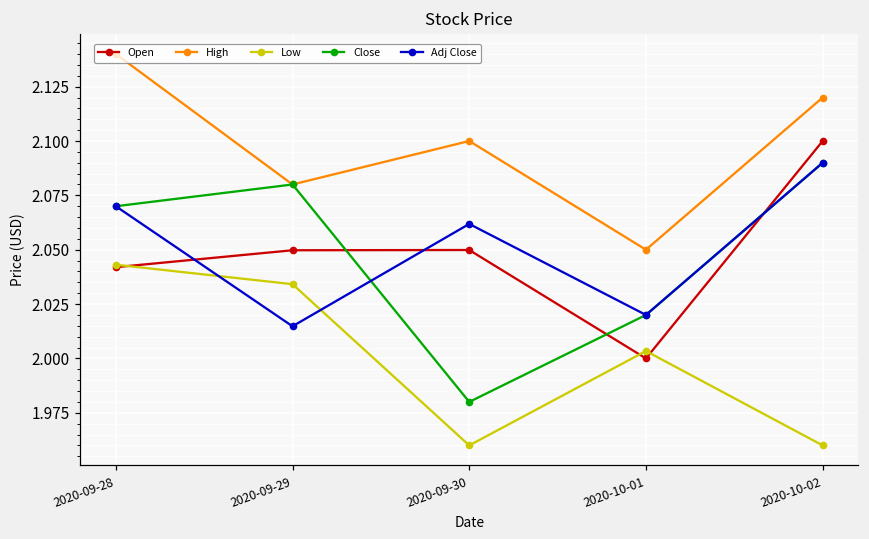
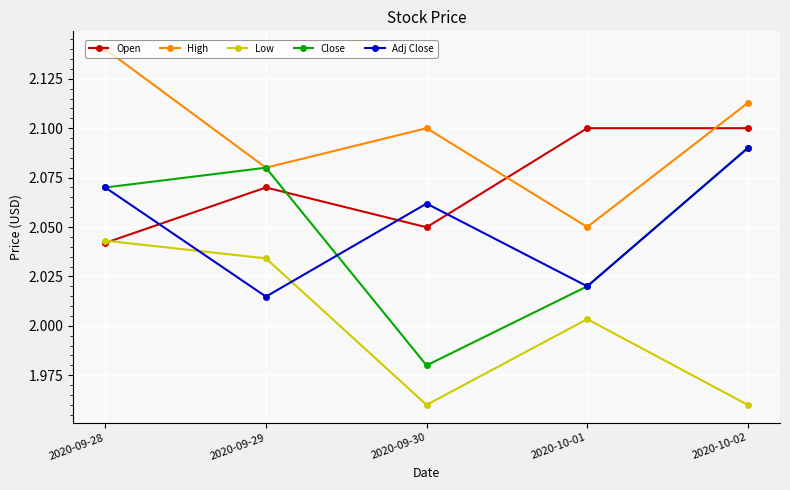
  {
    "Open": {
-     "2020-09-29": 2.050,
+     "2020-09-29": 2.070,
      "2020-09-30": 2.050,
-     "2020-10-01": 2.0,
+     "2020-10-01": 2.1,
      "2020-10-02": 2.100
    },
    "High": {
      "2020-09-30": 2.100,
      "2020-10-01": 2.050,
-     "2020-10-02": 2.120
+     "2020-10-02": 2.113
    },
    "Low": {
      "2020-09-29": 2.034,
      "2020-09-30": 1.960,
      "2020-10-01": 2.003,
      "2020-10-02": 1.960
    },
    "Close": {
      "2020-09-30": 1.980
    },
    "Adj Close": {
      "2020-09-29": 2.015,
      "2020-09-30": 2.062
    }
  }
